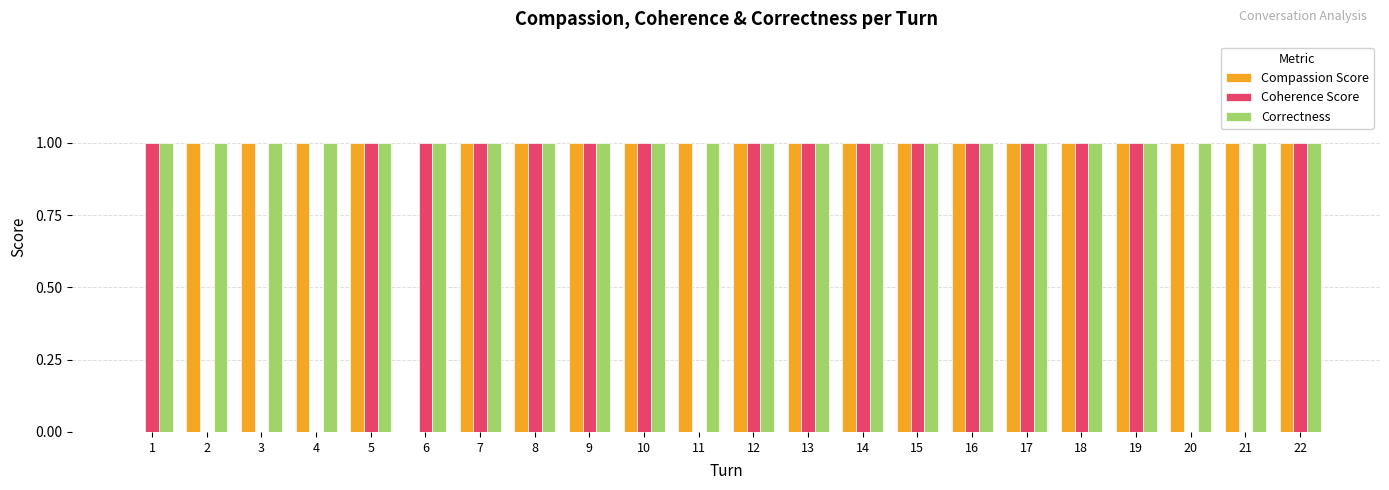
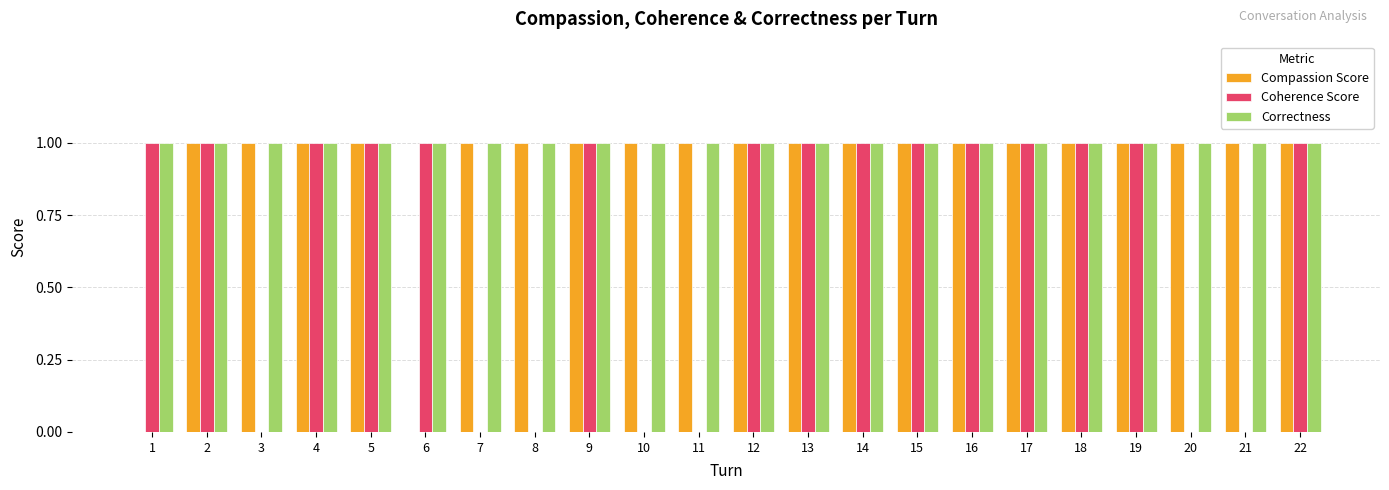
  {
    "Compassion Score": {
      "1": 0,
      "2": 1,
      "3": 1,
      "4": 1,
      "5": 1,
      "6": 0,
      "7": 1,
      "8": 1,
      "9": 1,
      "10": 1,
      "11": 1,
      "12": 1,
      "13": 1,
      "14": 1,
      "15": 1,
      "16": 1,
      "17": 1,
      "18": 1,
      "19": 1,
      "20": 1,
      "21": 1,
      "22": 1
    },
    "Coherence Score": {
      "1": 1,
-     "2": 0,
+     "2": 1,
      "3": 0,
-     "4": 0,
+     "4": 1,
      "5": 1,
      "6": 1,
-     "7": 1,
-     "8": 1,
+     "7": 0,
+     "8": 0,
      "9": 1,
-     "10": 1,
+     "10": 0,
      "11": 0,
      "12": 1,
      "13": 1,
      "14": 1,
      "15": 1,
      "16": 1,
      "17": 1,
      "18": 1,
      "19": 1,
      "20": 0,
      "21": 0,
      "22": 1
    },
    "Correctness": {
      "1": 1,
      "2": 1,
      "3": 1,
      "4": 1,
      "5": 1,
      "6": 1,
      "7": 1,
      "8": 1,
      "9": 1,
      "10": 1,
      "11": 1,
      "12": 1,
      "13": 1,
      "14": 1,
      "15": 1,
      "16": 1,
      "17": 1,
      "18": 1,
      "19": 1,
      "20": 1,
      "21": 1,
      "22": 1
    }
  }
